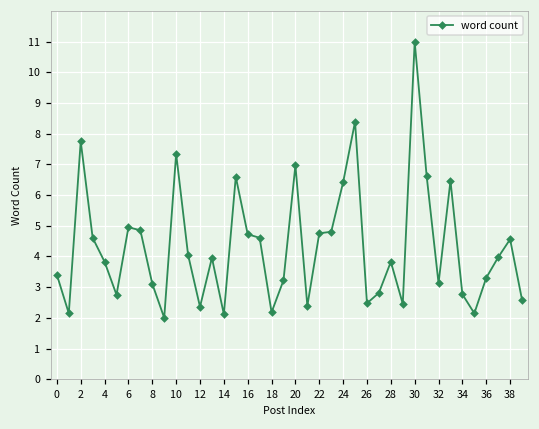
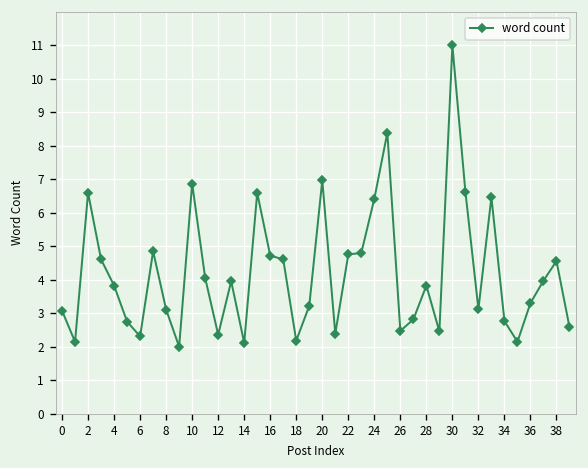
  {
-   "0": 3.4,
-   "2": 7.8,
+   "0": 3.1,
+   "2": 6.6,
    "4": 3.8,
-   "6": 5.0,
+   "6": 2.3,
    "8": 3.1,
-   "10": 7.3,
+   "10": 6.9,
    "12": 2.4,
    "14": 2.1,
    "16": 4.7,
    "18": 2.2,
    "20": 7.0,
    "22": 4.8,
    "24": 6.4,
    "26": 2.5,
    "28": 3.8,
    "30": 11.0,
    "32": 3.1,
    "34": 2.8,
    "36": 3.3,
    "38": 4.6
  }
